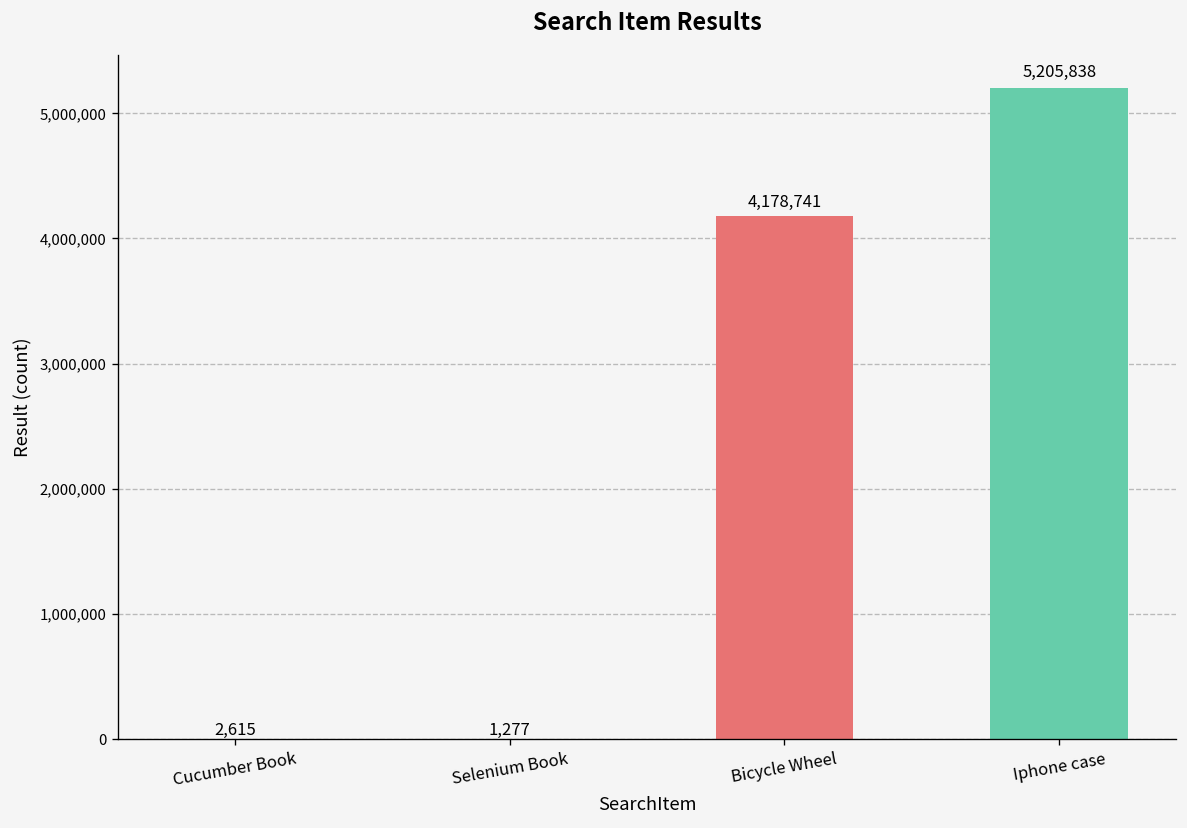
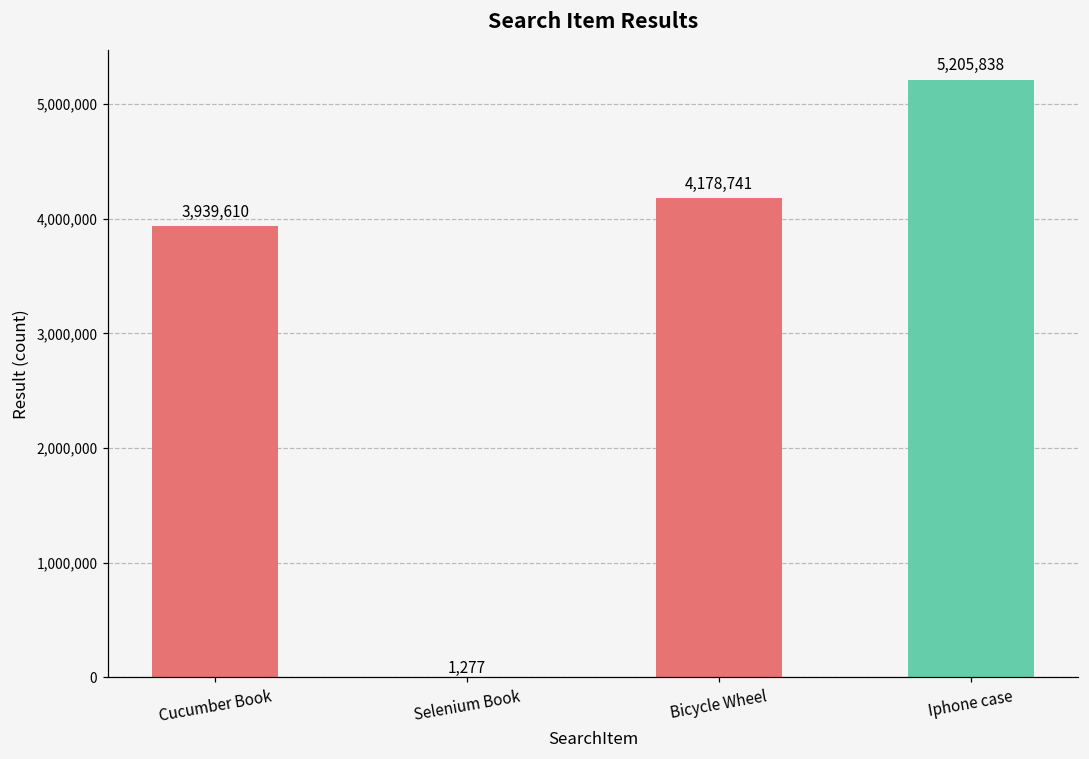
  {
-   "Cucumber Book": "2,615",
+   "Cucumber Book": "3,939,610",
    "Selenium Book": "1,277",
    "Bicycle Wheel": "4,178,741",
    "Iphone case": "5,205,838"
  }
